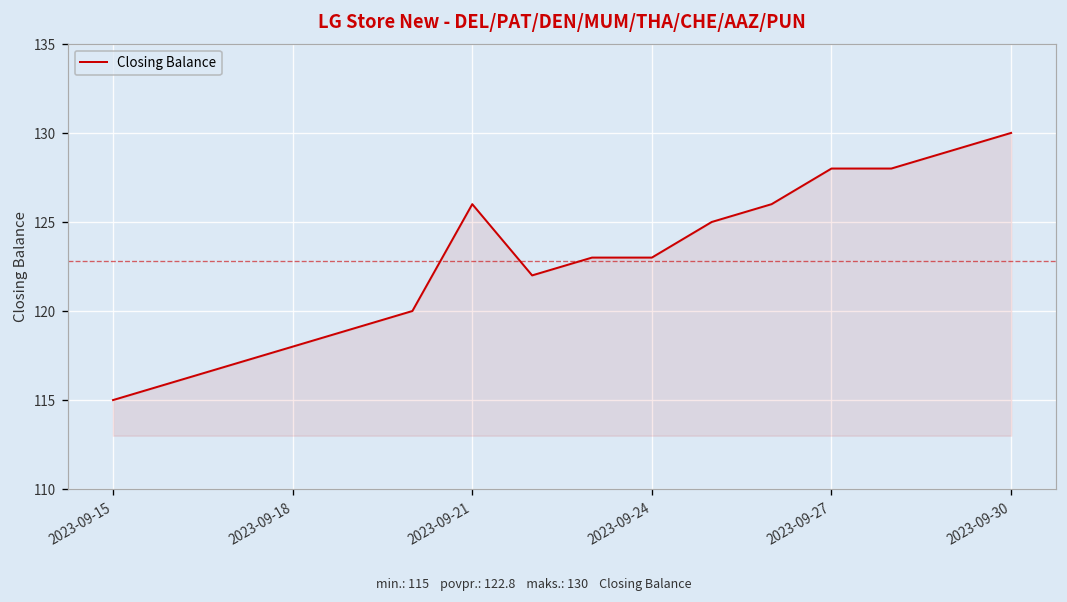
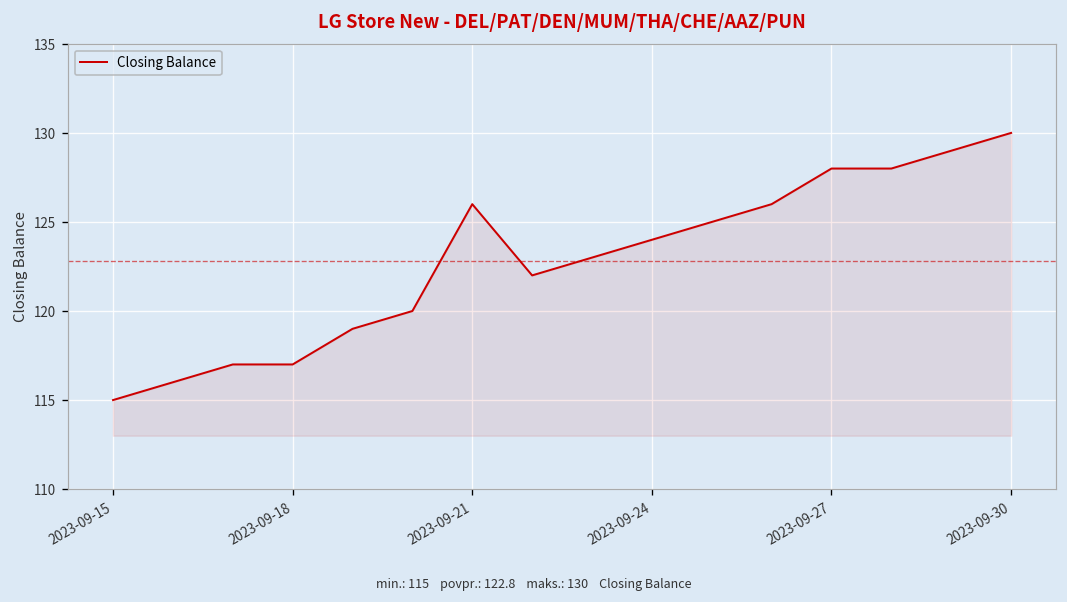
  {
    "2023-09-15": 115,
-   "2023-09-18": 118,
+   "2023-09-18": 117,
    "2023-09-21": 126,
-   "2023-09-24": 123,
+   "2023-09-24": 124,
    "2023-09-27": 128,
    "2023-09-30": 130
  }
